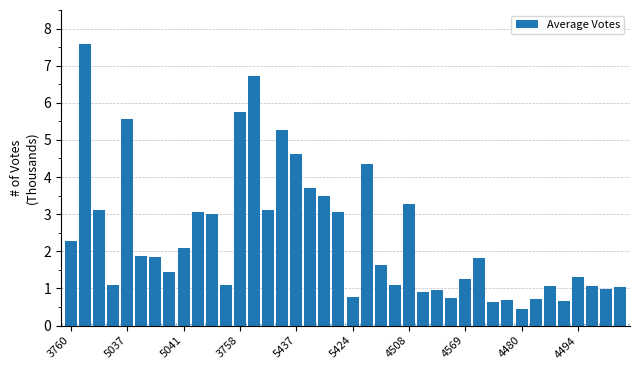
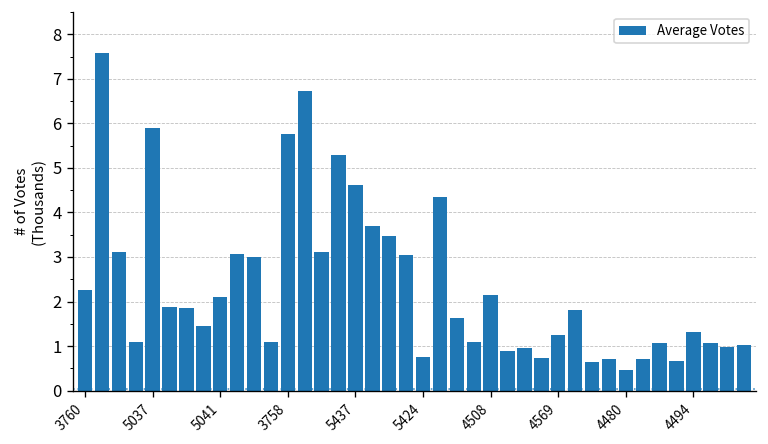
  {
    "3760": 2.3,
-   "5037": 5.6,
+   "5037": 5.9,
    "5041": 2.1,
    "3758": 5.8,
    "5437": 4.6,
    "5424": 0.8,
-   "4508": 3.3,
+   "4508": 2.2,
    "4569": 1.2,
    "4480": 0.5,
    "4494": 1.3
  }
